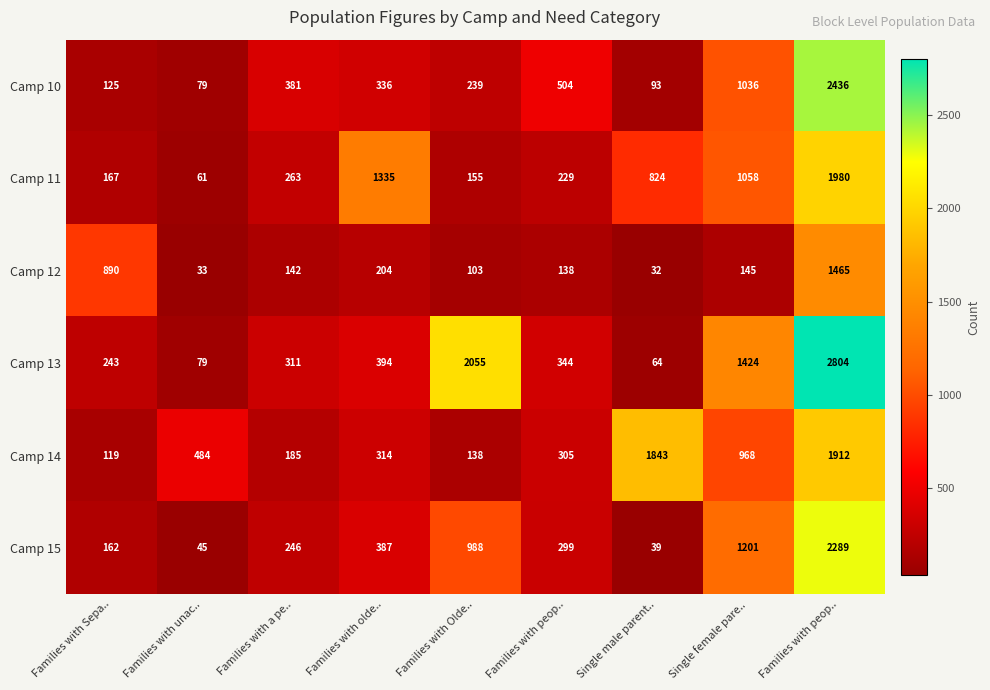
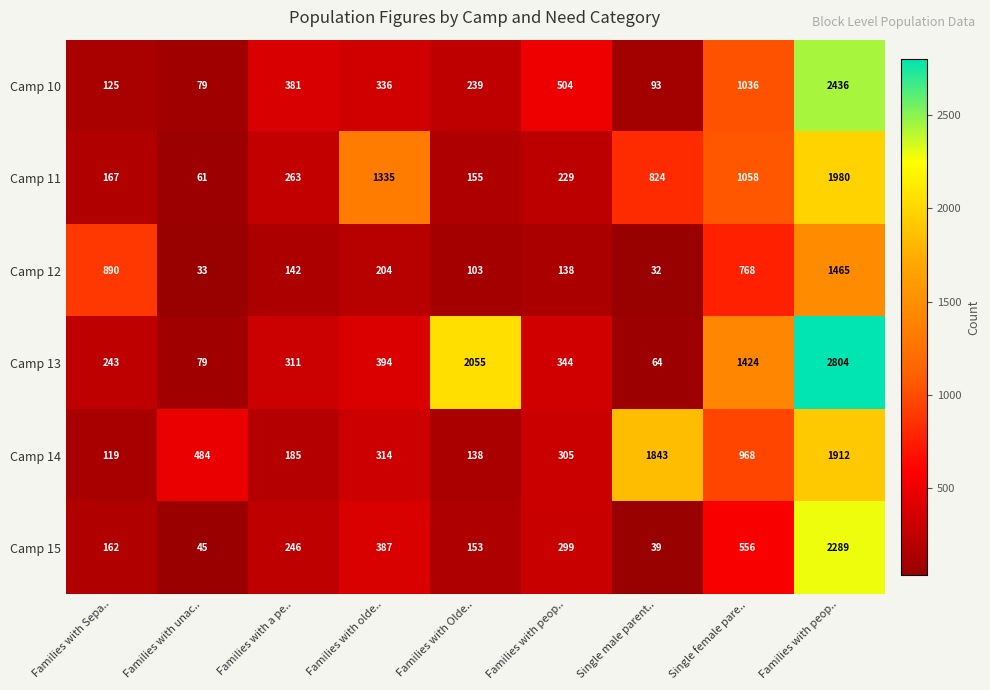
  {
    "Camp 10": {
      "Families with Sepa..": 125,
      "Families with unac..": 79,
      "Families with a pe..": 381,
      "Families with olde..": 336,
      "Families with Olde..": 239,
      "Single male parent..": 93,
      "Single female pare..": 1036
    },
    "Camp 11": {
      "Families with Sepa..": 167,
      "Families with unac..": 61,
      "Families with a pe..": 263,
      "Families with olde..": 1335,
      "Families with Olde..": 155,
      "Single male parent..": 824,
      "Single female pare..": 1058
    },
    "Camp 12": {
      "Families with Sepa..": 890,
      "Families with unac..": 33,
      "Families with a pe..": 142,
      "Families with olde..": 204,
      "Families with Olde..": 103,
      "Single male parent..": 32,
-     "Single female pare..": 145
+     "Single female pare..": 768
    },
    "Camp 13": {
      "Families with Sepa..": 243,
      "Families with unac..": 79,
      "Families with a pe..": 311,
      "Families with olde..": 394,
      "Families with Olde..": 2055,
      "Single male parent..": 64,
      "Single female pare..": 1424
    },
    "Camp 14": {
      "Families with Sepa..": 119,
      "Families with unac..": 484,
      "Families with a pe..": 185,
      "Families with olde..": 314,
      "Families with Olde..": 138,
      "Single male parent..": 1843,
      "Single female pare..": 968
    },
    "Camp 15": {
      "Families with Sepa..": 162,
      "Families with unac..": 45,
      "Families with a pe..": 246,
      "Families with olde..": 387,
-     "Families with Olde..": 988,
+     "Families with Olde..": 153,
      "Single male parent..": 39,
-     "Single female pare..": 1201
+     "Single female pare..": 556
    }
  }
